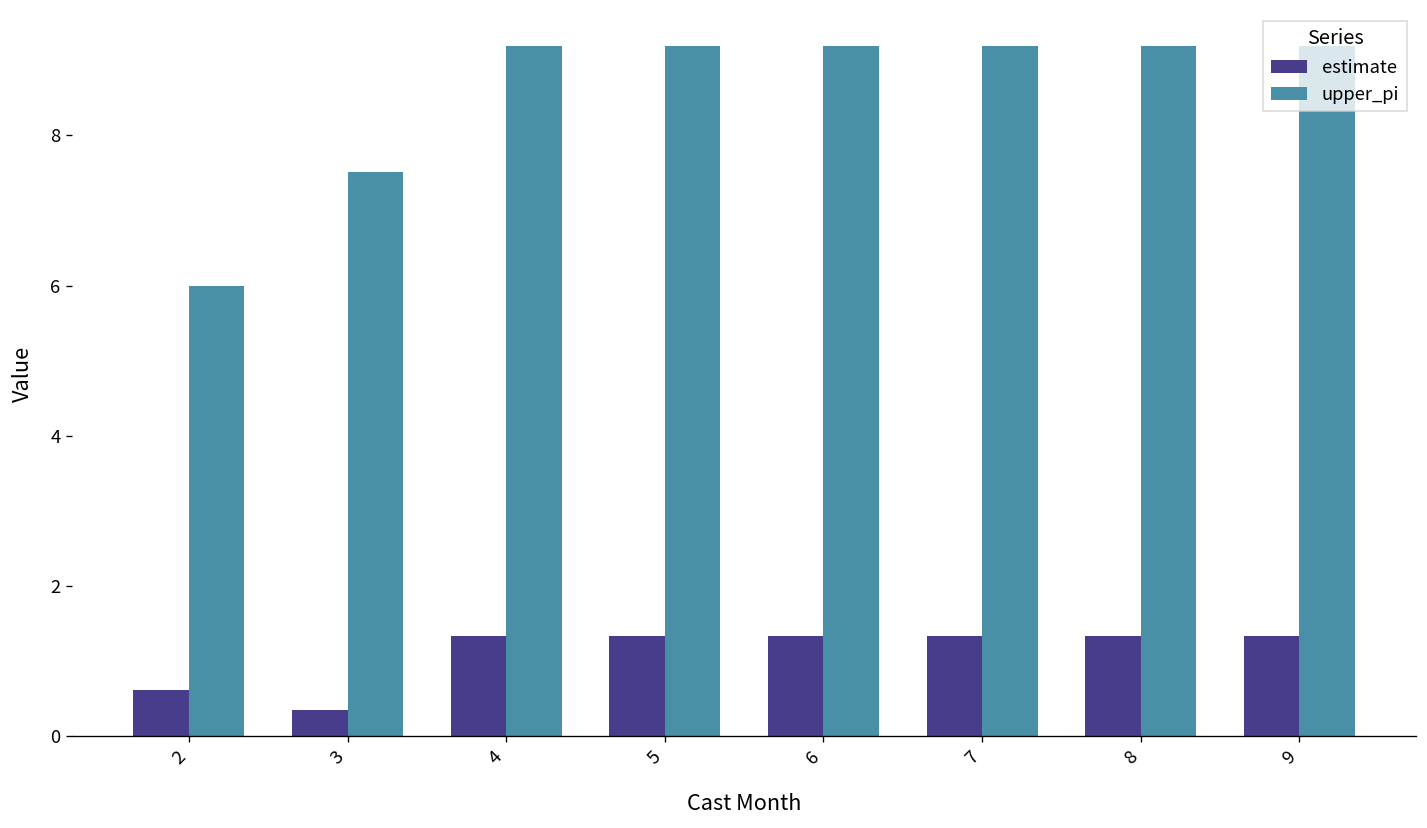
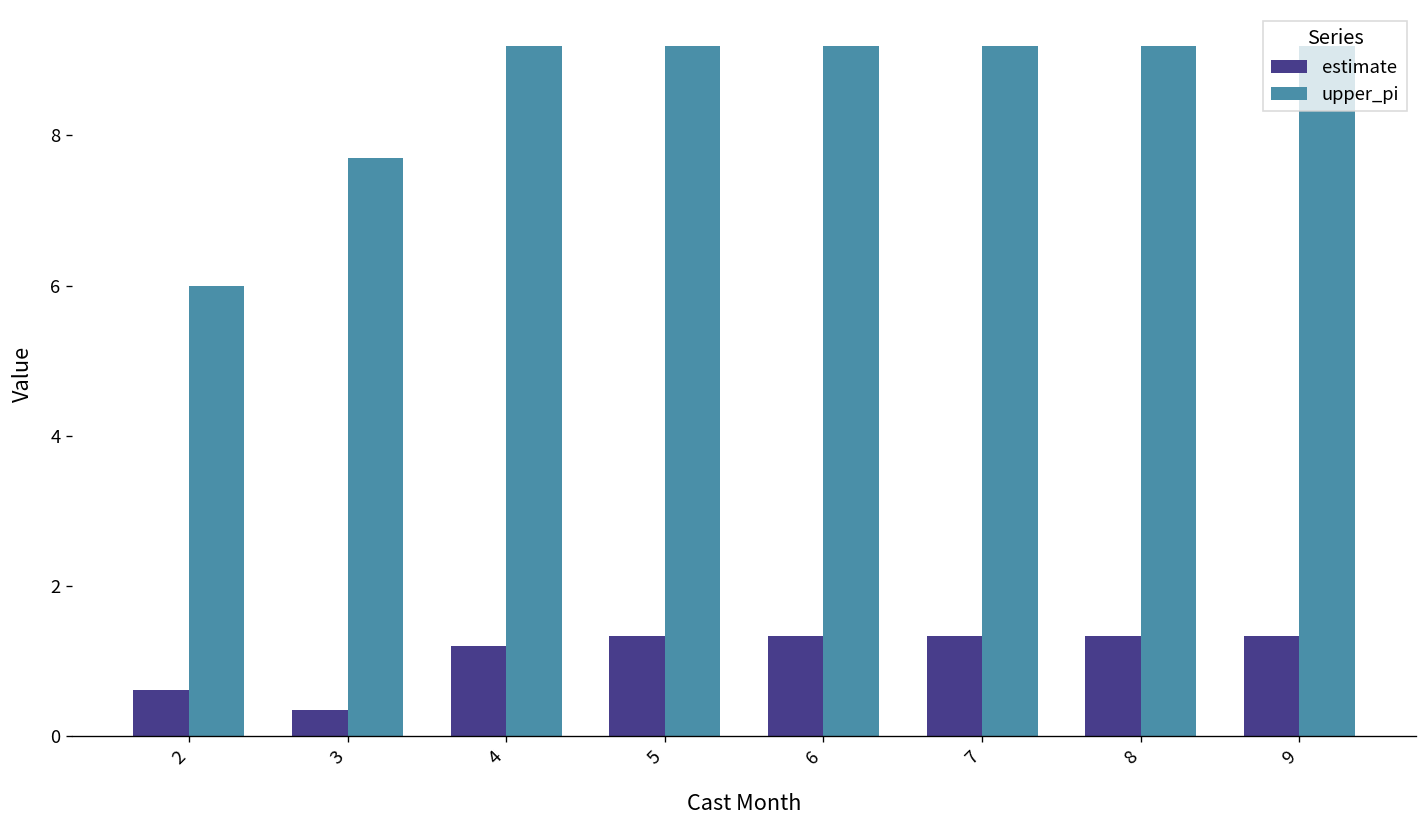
  {
    "estimate": {
      "2": 0.6,
      "3": 0.3,
-     "4": 1.3,
+     "4": 1.2,
      "5": 1.3,
      "6": 1.3,
      "7": 1.3,
      "8": 1.3,
      "9": 1.3
    },
    "upper_pi": {
      "2": 6.0,
-     "3": 7.5,
+     "3": 7.7,
      "4": 9.2,
      "5": 9.2,
      "6": 9.2,
      "7": 9.2,
      "8": 9.2
    }
  }
